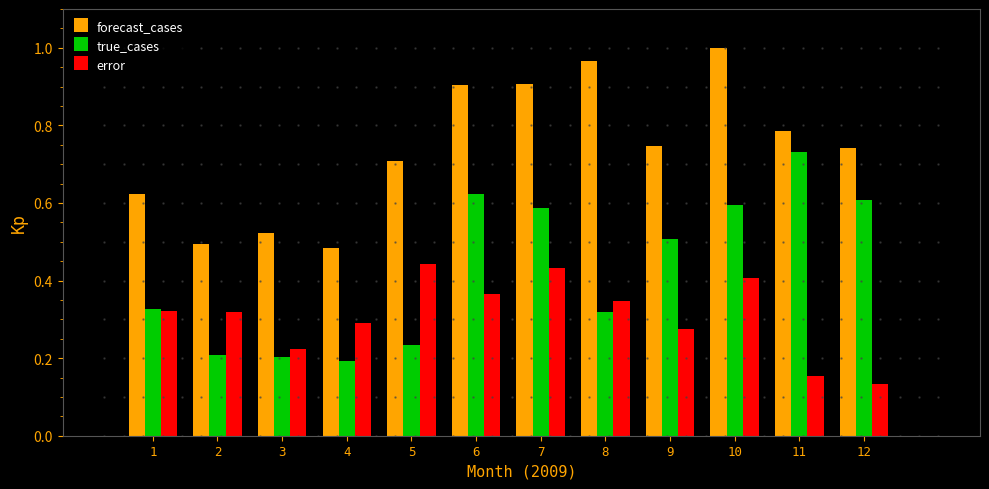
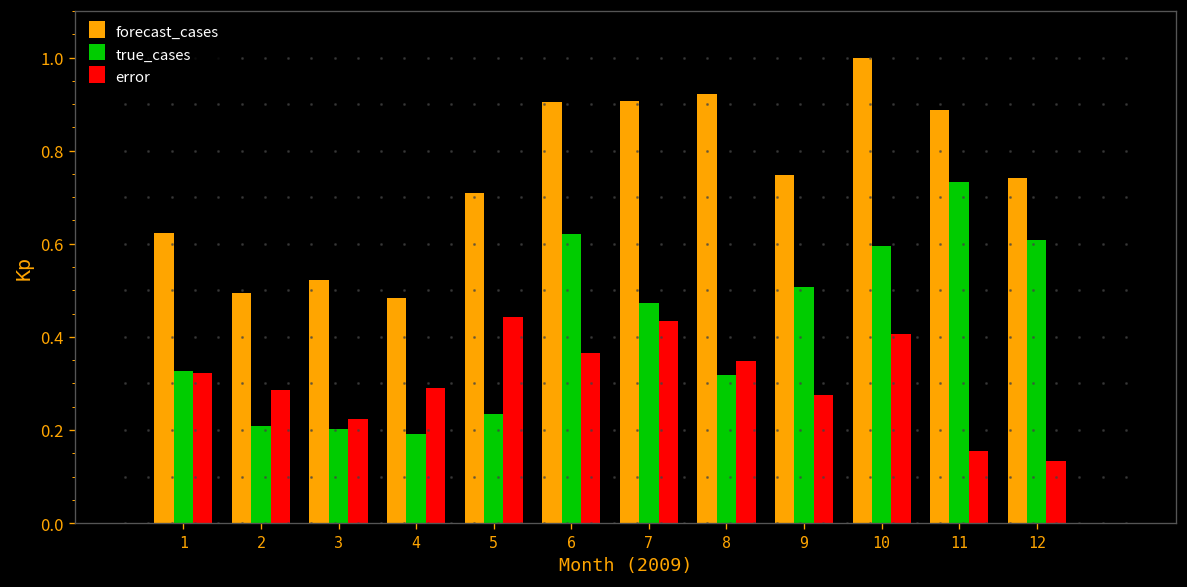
  {
    "forecast_cases": {
      "1": 0.62,
      "2": 0.49,
      "3": 0.52,
      "4": 0.48,
      "5": 0.71,
      "6": 0.90,
      "7": 0.91,
-     "8": 0.97,
+     "8": 0.92,
      "9": 0.75,
      "10": 1.00,
-     "11": 0.79,
+     "11": 0.89,
      "12": 0.74
    },
    "true_cases": {
      "1": 0.33,
      "2": 0.21,
      "3": 0.20,
      "4": 0.19,
      "5": 0.23,
      "6": 0.62,
-     "7": 0.59,
+     "7": 0.47,
      "8": 0.32,
      "9": 0.51,
      "10": 0.59,
      "11": 0.73,
      "12": 0.61
    },
    "error": {
      "1": 0.32,
-     "2": 0.32,
+     "2": 0.29,
      "3": 0.22,
      "4": 0.29,
      "5": 0.44,
      "6": 0.37,
      "7": 0.43,
      "8": 0.35,
      "9": 0.27,
      "10": 0.41,
      "11": 0.15,
      "12": 0.13
    }
  }
